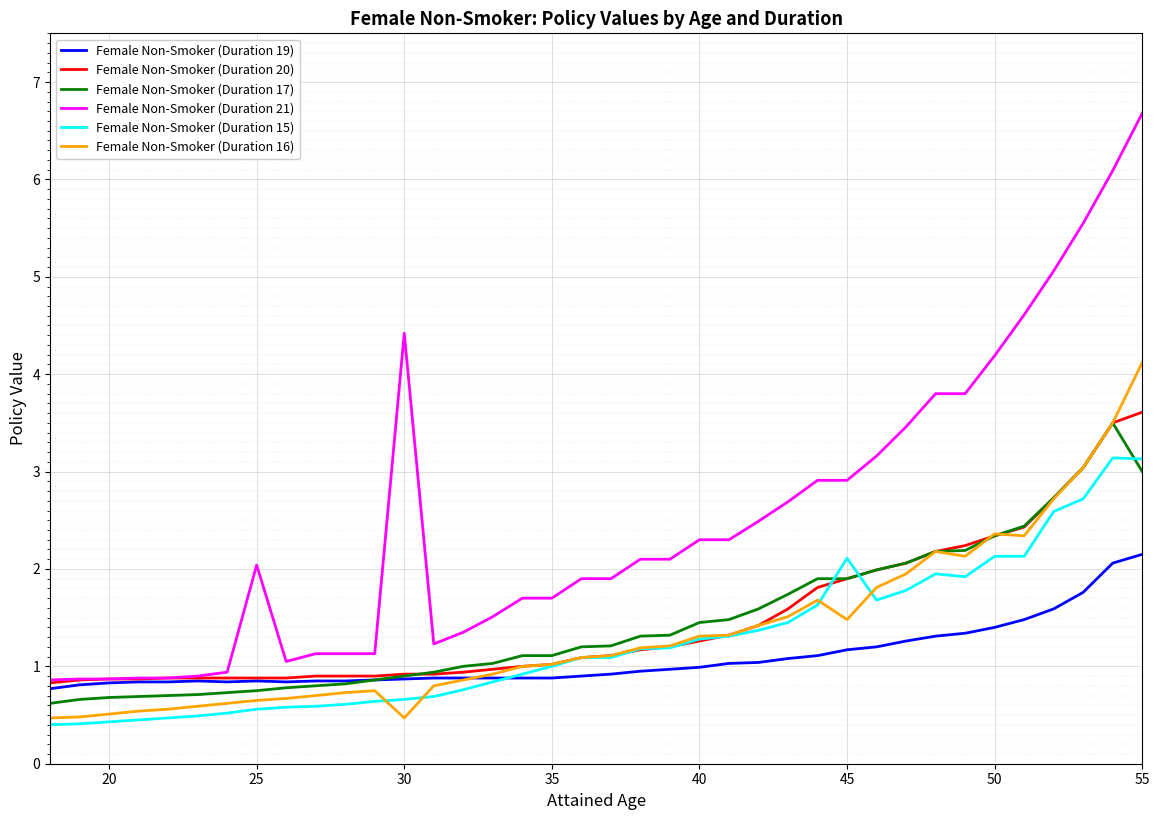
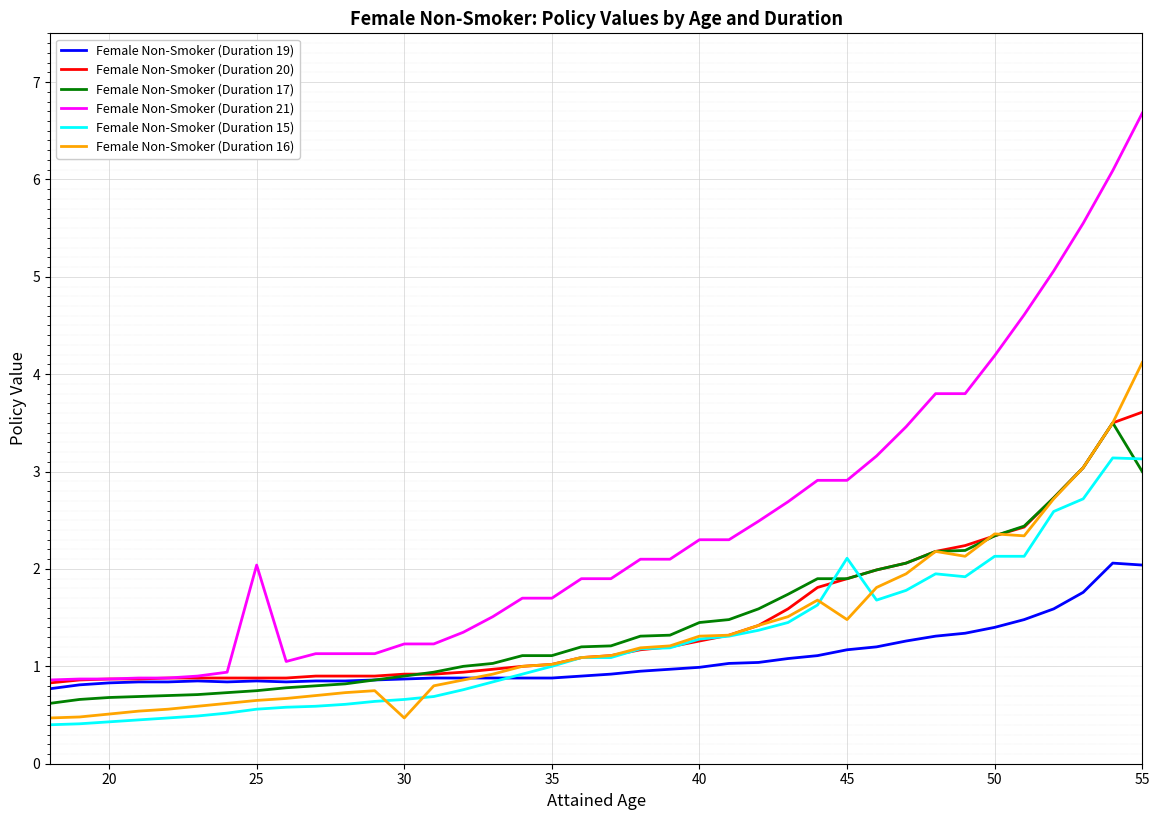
  {
    "Female Non-Smoker (Duration 19)": {
      "20": 0.8,
      "25": 0.9,
      "30": 0.9,
      "35": 0.9,
      "40": 1.0,
      "45": 1.2,
      "50": 1.4,
-     "55": 2.2
+     "55": 2.0
    },
    "Female Non-Smoker (Duration 20)": {
      "25": 0.9,
      "55": 3.6
    },
    "Female Non-Smoker (Duration 17)": {
      "20": 0.7,
      "25": 0.8,
      "35": 1.1,
      "40": 1.5,
      "55": 3.0
    },
    "Female Non-Smoker (Duration 21)": {
      "25": 2.0,
-     "30": 4.4,
+     "30": 1.2,
      "35": 1.7,
      "40": 2.3,
      "45": 2.9,
      "50": 4.2,
      "55": 6.7
    },
    "Female Non-Smoker (Duration 15)": {
      "20": 0.4,
      "25": 0.6,
      "30": 0.7,
      "45": 2.1,
      "50": 2.1,
      "55": 3.1
    },
    "Female Non-Smoker (Duration 16)": {
      "20": 0.5,
      "25": 0.7,
      "30": 0.5,
      "40": 1.3,
      "45": 1.5,
      "55": 4.1
    }
  }
